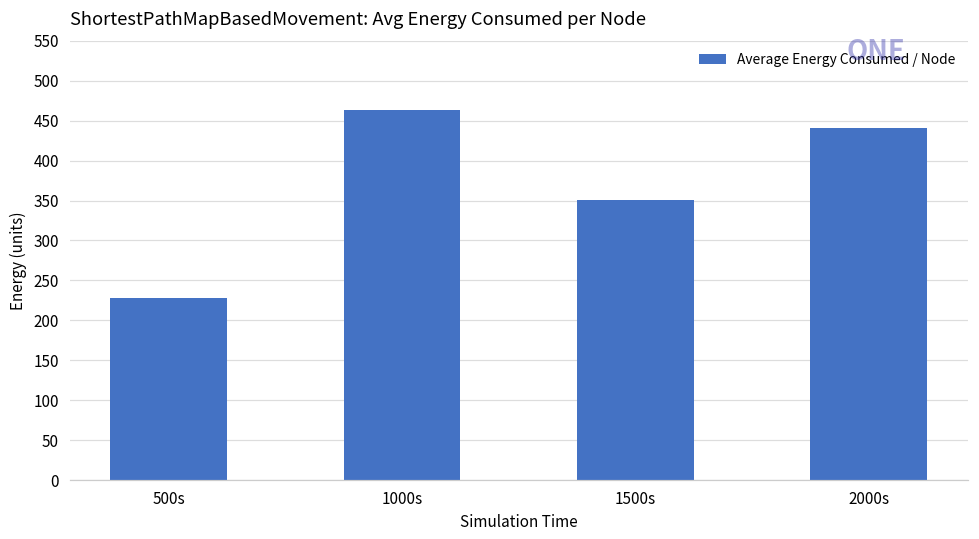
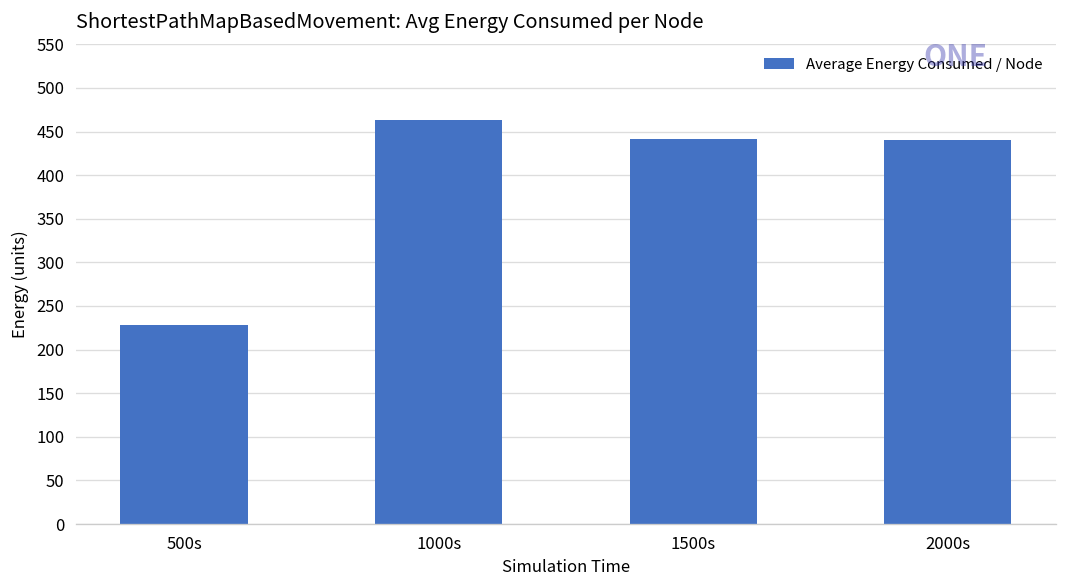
  {
    "500s": 230,
    "1000s": 460,
-   "1500s": 350,
+   "1500s": 440,
    "2000s": 440
  }
